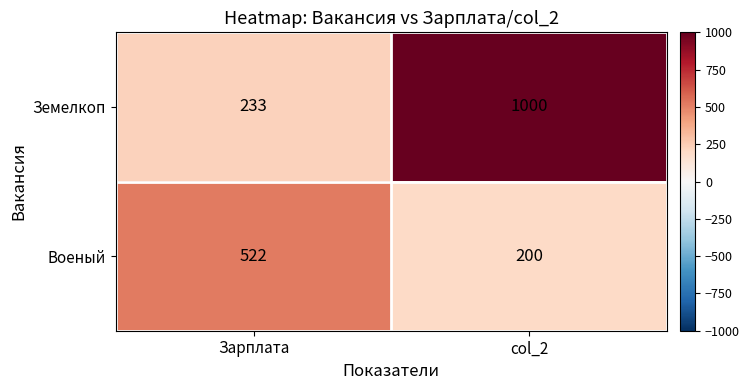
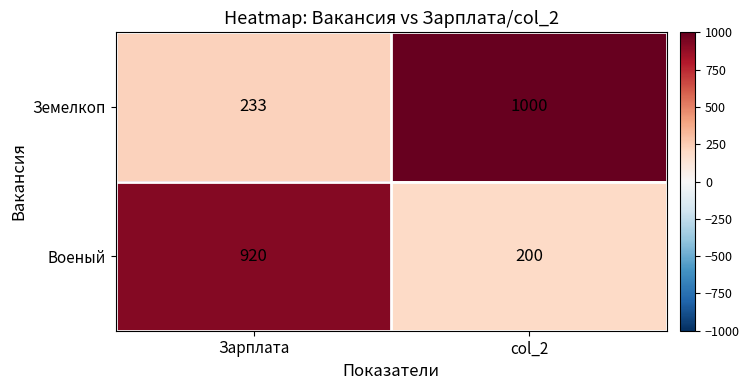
  {
    "Земелкоп": {
      "Зарплата": 233,
      "col_2": 1000
    },
    "Военый": {
-     "Зарплата": 522,
+     "Зарплата": 920,
      "col_2": 200
    }
  }
